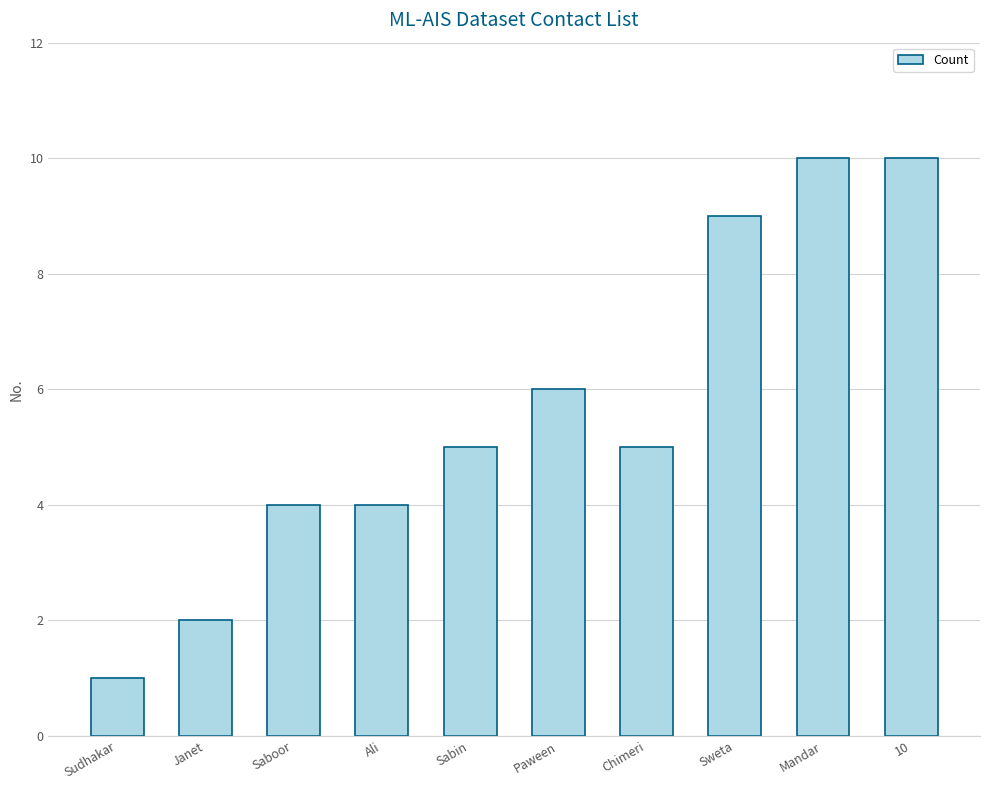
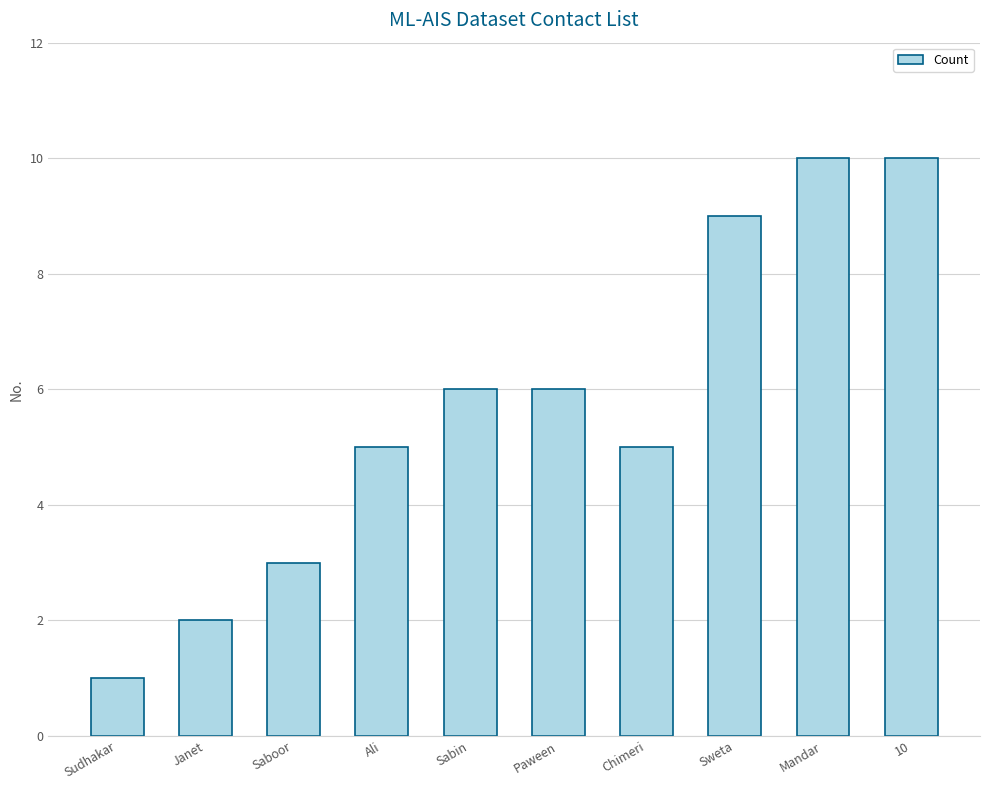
  {
    "Sudhakar": 1,
    "Janet": 2,
-   "Saboor": 4,
-   "Ali": 4,
-   "Sabin": 5,
+   "Saboor": 3,
+   "Ali": 5,
+   "Sabin": 6,
    "Paween": 6,
    "Chimeri": 5,
    "Sweta": 9,
    "Mandar": 10,
    "10": 10
  }
